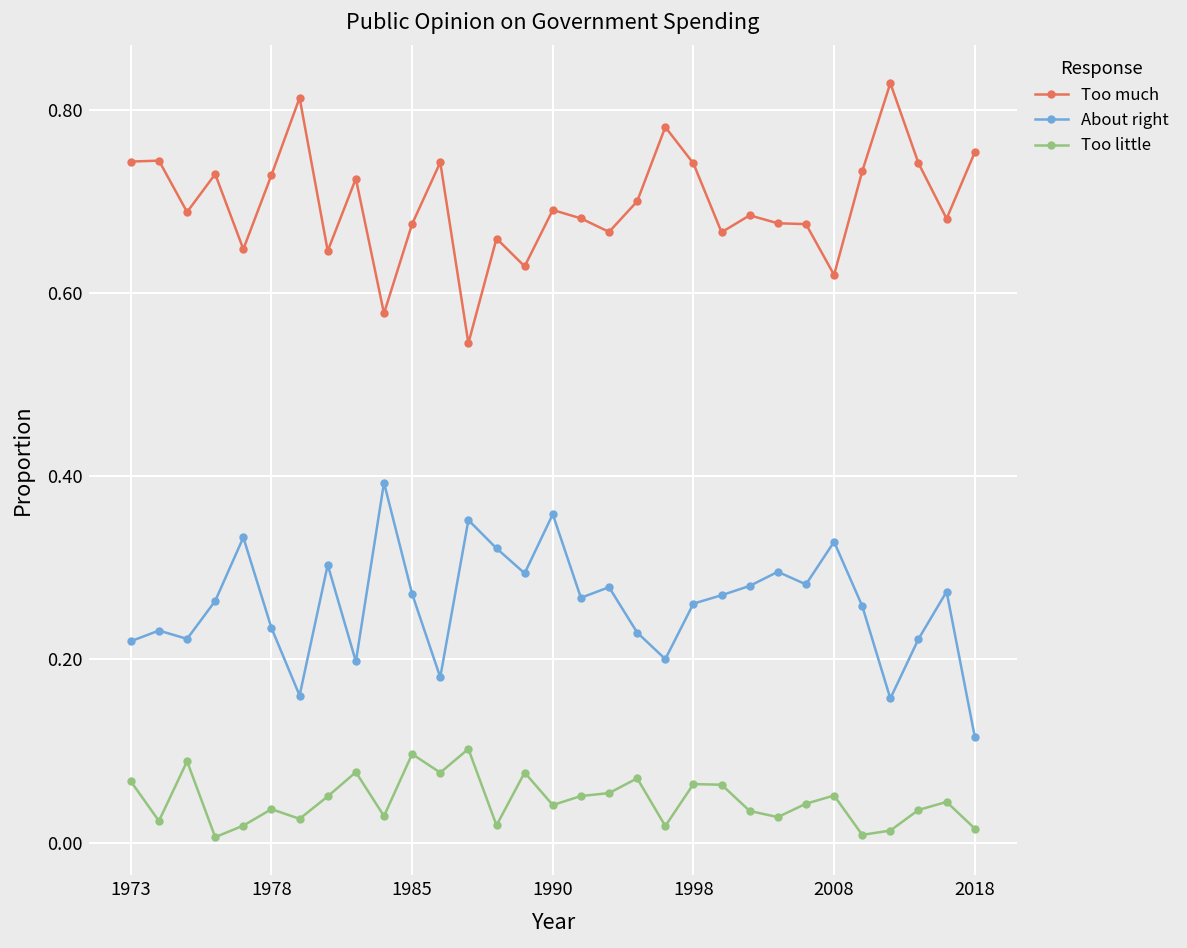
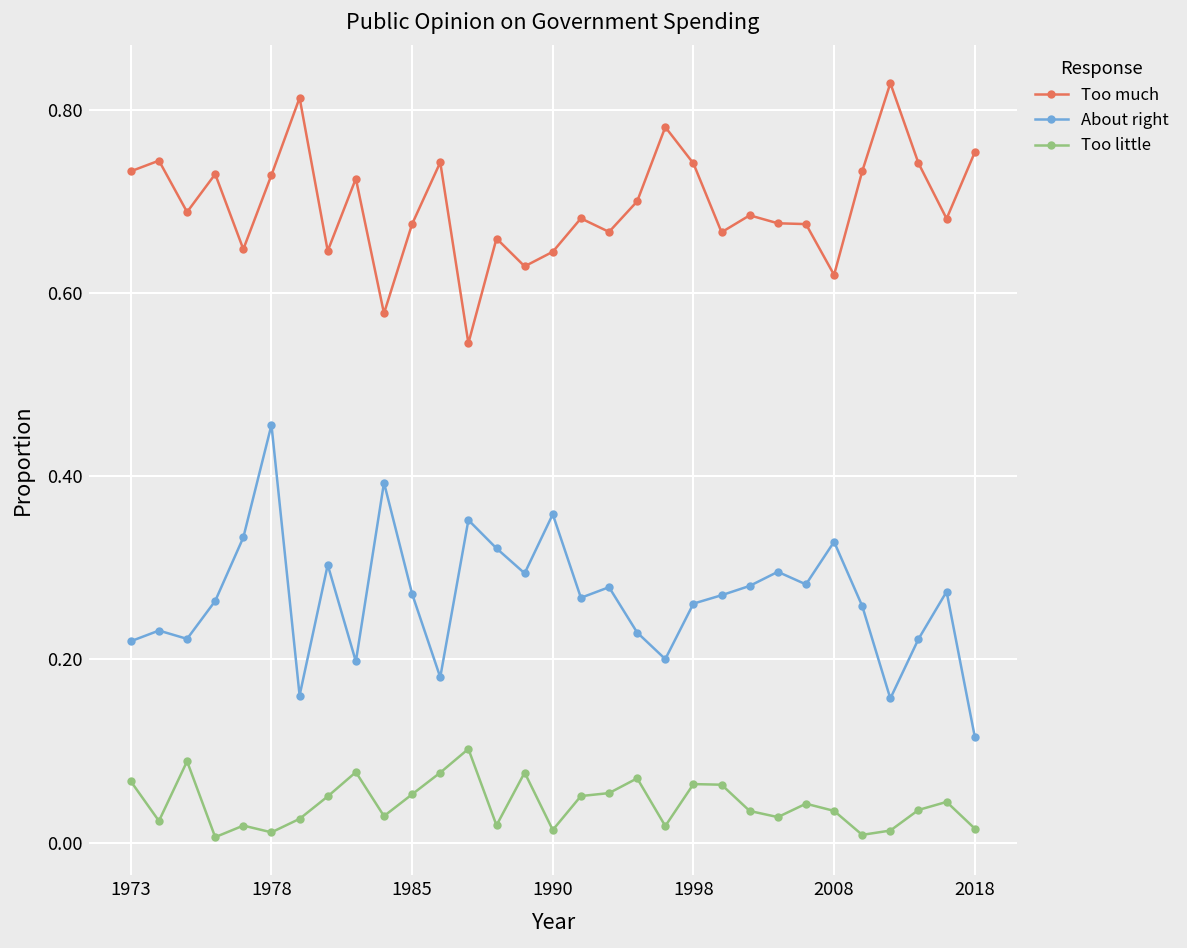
  {
    "Too much": {
-     "1973": 0.74,
+     "1973": 0.73,
      "1978": 0.73,
      "1985": 0.68,
-     "1990": 0.69,
+     "1990": 0.65,
      "1998": 0.74,
      "2008": 0.62,
      "2018": 0.75
    },
    "About right": {
      "1973": 0.22,
-     "1978": 0.23,
+     "1978": 0.46,
      "1985": 0.27,
      "1990": 0.36,
      "1998": 0.26,
      "2008": 0.33,
      "2018": 0.12
    },
    "Too little": {
      "1973": 0.07,
-     "1978": 0.04,
-     "1985": 0.10,
-     "1990": 0.04,
+     "1978": 0.01,
+     "1985": 0.05,
+     "1990": 0.01,
      "1998": 0.06,
-     "2008": 0.05,
+     "2008": 0.03,
      "2018": 0.02
    }
  }
